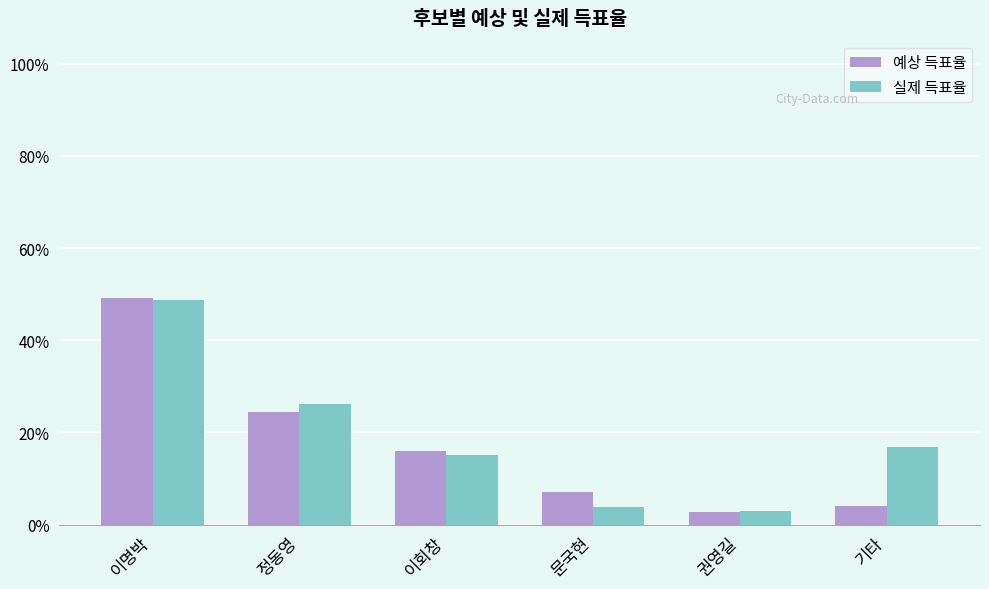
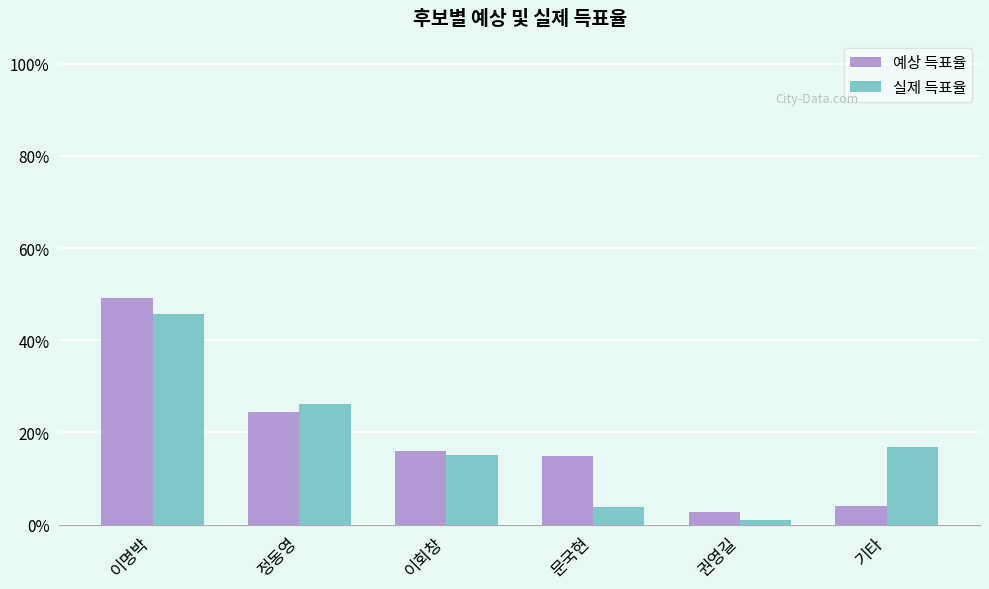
  {
    "예상 득표율": {
      "이명박": "49%",
      "정동영": "24%",
      "이회창": "16%",
-     "문국현": "7%",
+     "문국현": "15%",
      "권영길": "3%",
      "기타": "4%"
    },
    "실제 득표율": {
-     "이명박": "49%",
+     "이명박": "46%",
      "정동영": "26%",
      "이회창": "15%",
      "문국현": "4%",
-     "권영길": "3%",
+     "권영길": "1%",
      "기타": "17%"
    }
  }
